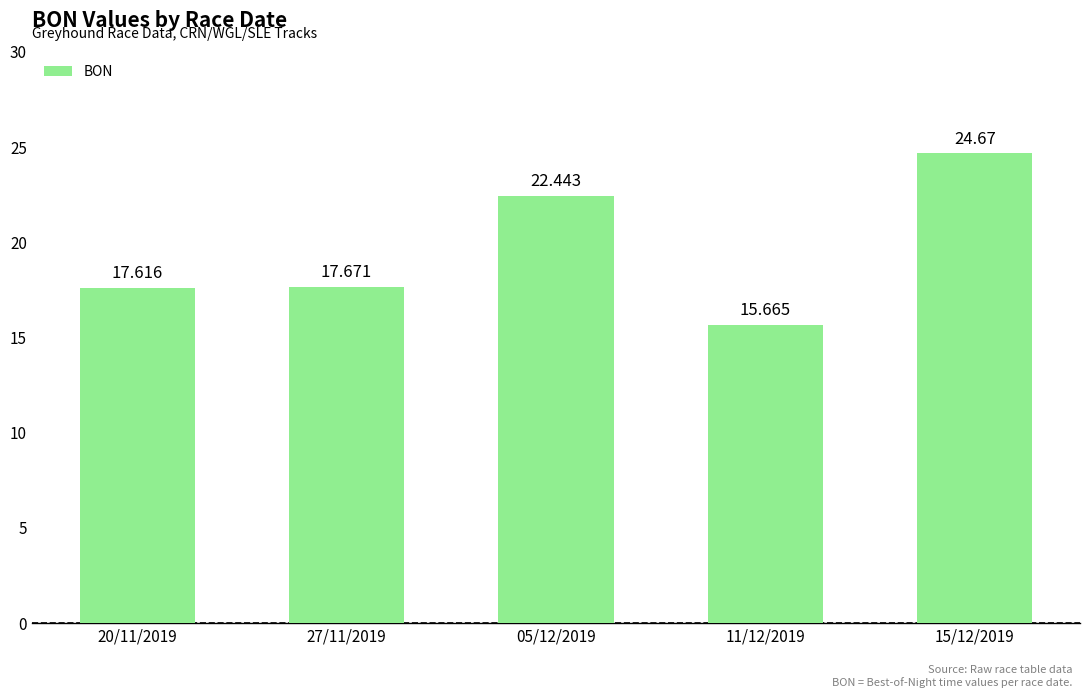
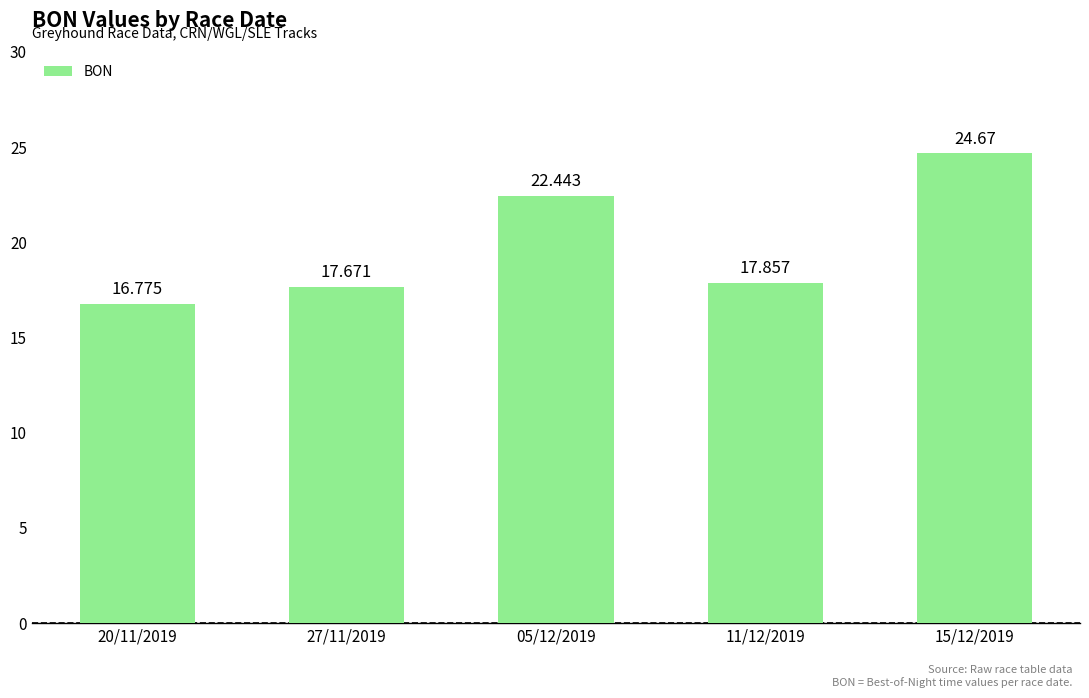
  {
-   "20/11/2019": 17.616,
+   "20/11/2019": 16.775,
    "27/11/2019": 17.671,
    "05/12/2019": 22.443,
-   "11/12/2019": 15.665,
+   "11/12/2019": 17.857,
    "15/12/2019": 24.67
  }
